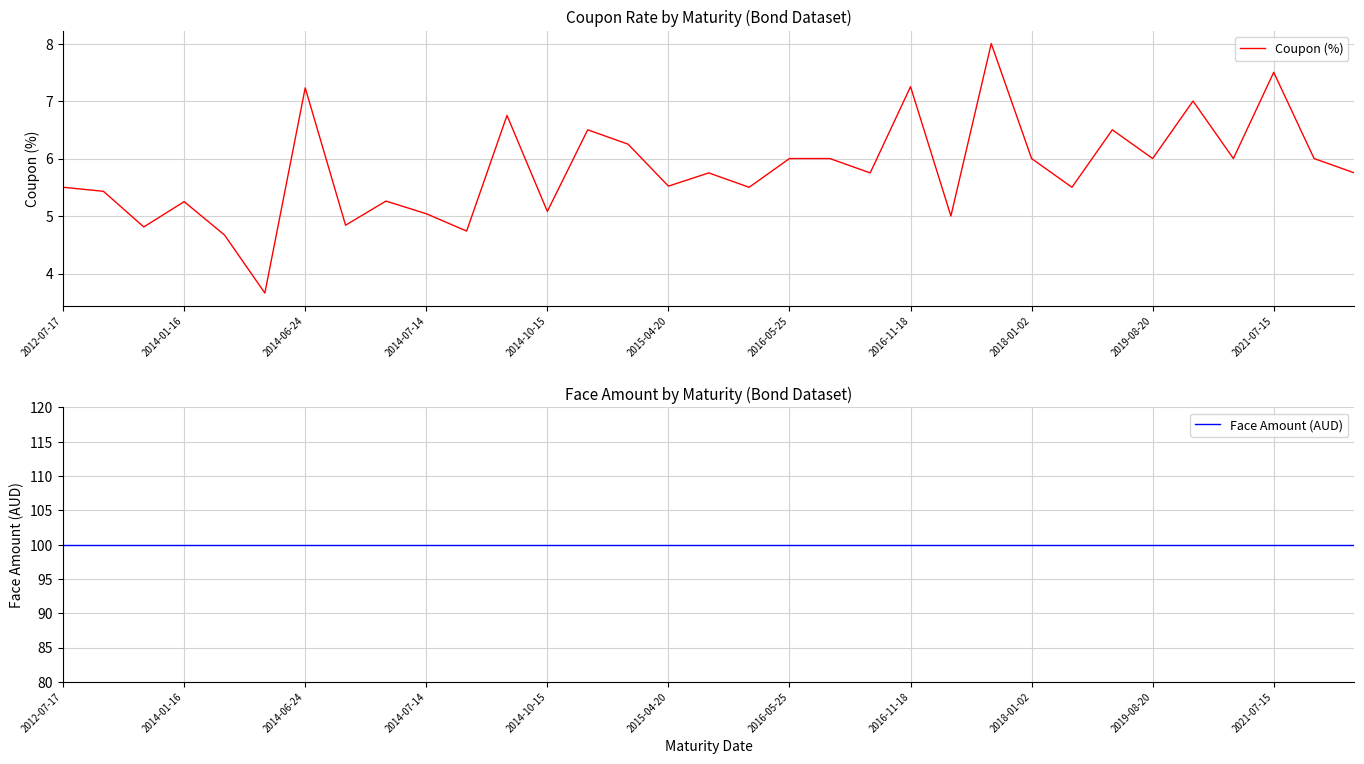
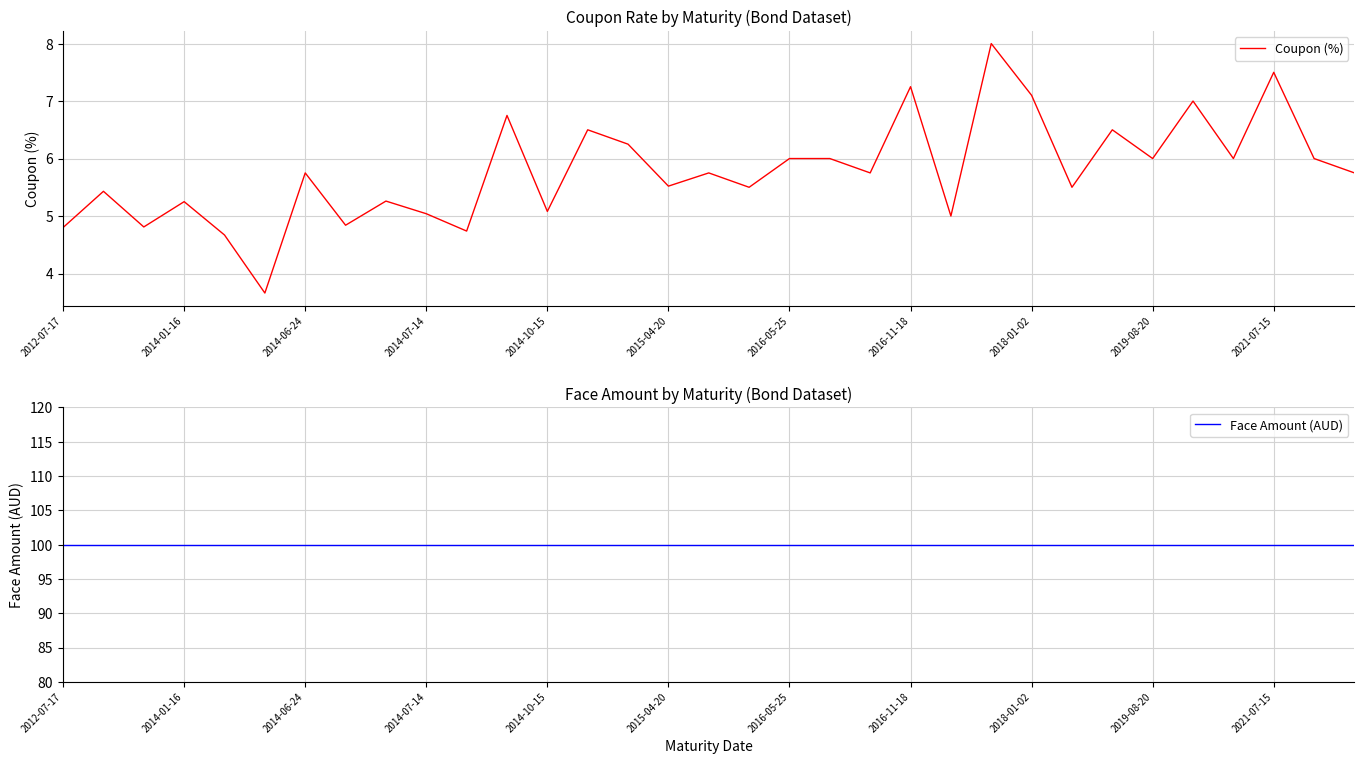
  {
    "Coupon Rate by Maturity (Bond Dataset)": {
-     "2012-07-17": 5.5,
+     "2012-07-17": 4.8,
      "2014-01-16": 5.3,
-     "2014-06-24": 7.2,
+     "2014-06-24": 5.8,
      "2014-10-15": 5.1,
      "2015-04-20": 5.5,
      "2016-05-25": 6.0,
      "2016-11-18": 7.3,
-     "2018-01-02": 6.0,
+     "2018-01-02": 7.1,
      "2019-08-20": 6.0,
      "2021-07-15": 7.5
    },
    "Face Amount by Maturity (Bond Dataset)": {
      "2012-07-17": 100,
      "2014-01-16": 100,
      "2014-06-24": 100,
      "2014-10-15": 100,
      "2015-04-20": 100,
      "2016-05-25": 100,
      "2016-11-18": 100,
      "2018-01-02": 100,
      "2019-08-20": 100,
      "2021-07-15": 100
    }
  }
